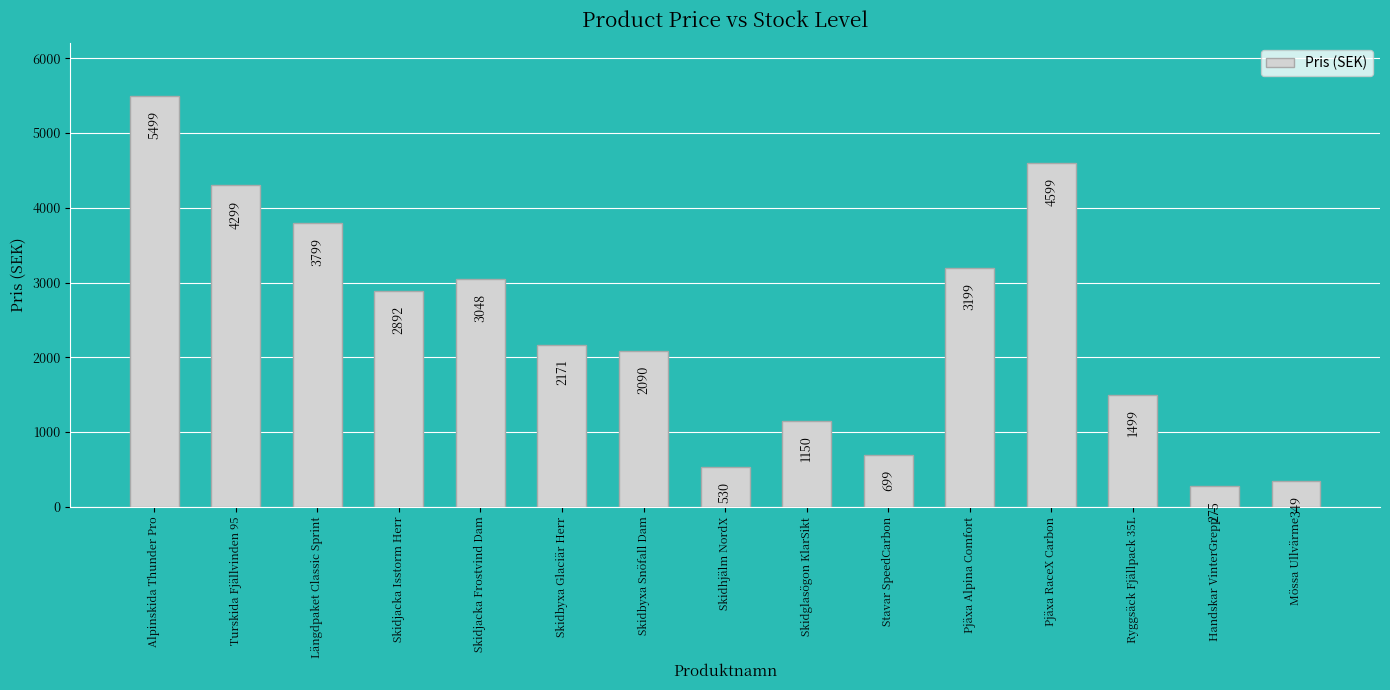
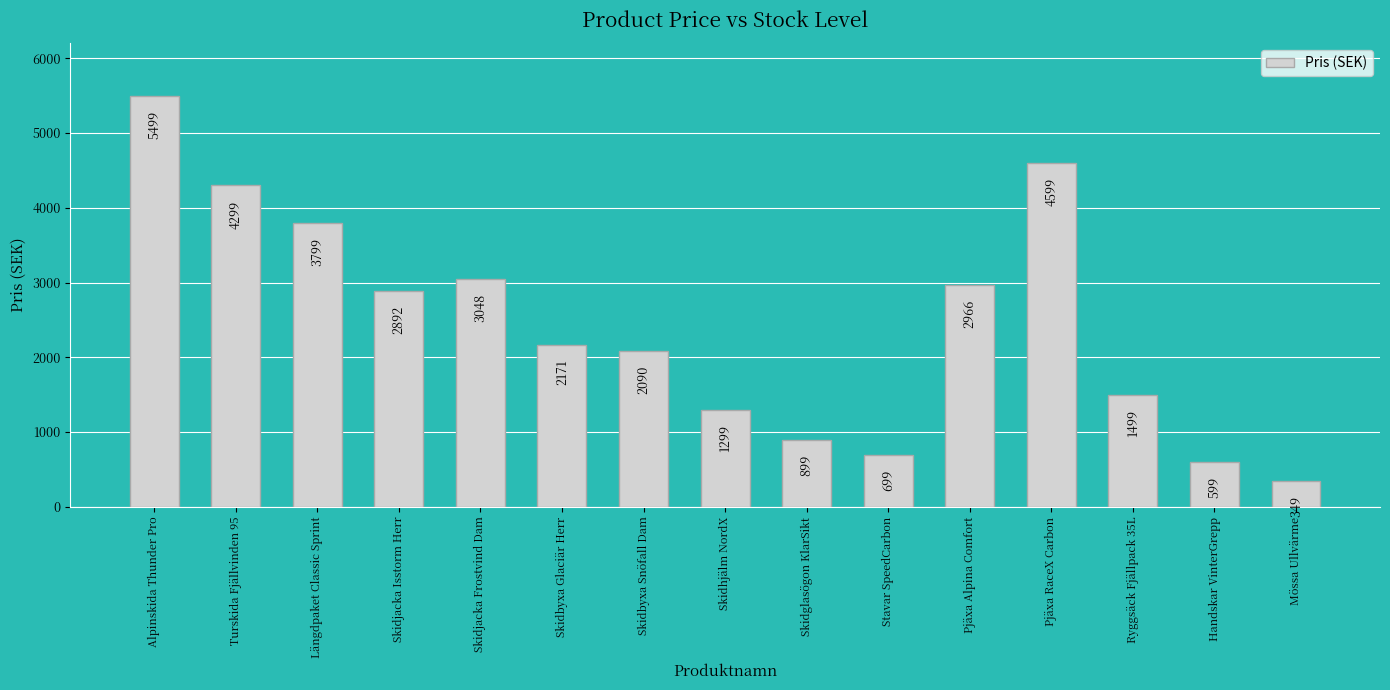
  {
    "Alpinskida Thunder Pro": 5499,
    "Turskida Fjällvinden 95": 4299,
    "Längdpaket Classic Sprint": 3799,
    "Skidjacka Isstorm Herr": 2892,
    "Skidjacka Frostvind Dam": 3048,
    "Skidbyxa Glaciär Herr": 2171,
    "Skidbyxa Snöfall Dam": 2090,
-   "Skidhjälm NordX": 530,
-   "Skidglasögon KlarSikt": 1150,
+   "Skidhjälm NordX": 1299,
+   "Skidglasögon KlarSikt": 899,
    "Stavar SpeedCarbon": 699,
-   "Pjäxa Alpina Comfort": 3199,
+   "Pjäxa Alpina Comfort": 2966,
    "Pjäxa RaceX Carbon": 4599,
    "Ryggsäck Fjällpack 35L": 1499,
-   "Handskar VinterGrepp": 275,
+   "Handskar VinterGrepp": 599,
    "Mössa Ullvärme": 349
  }
